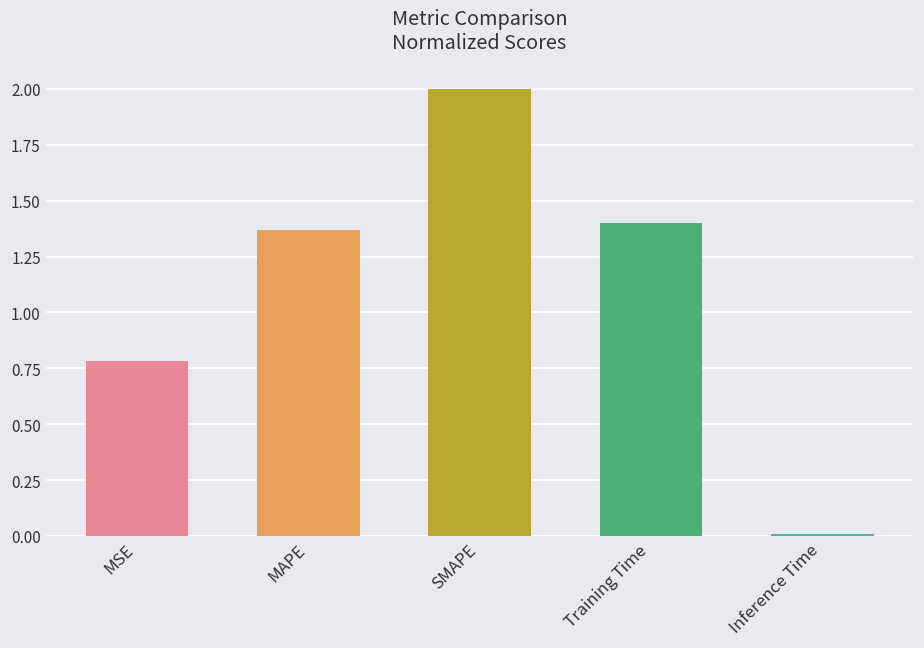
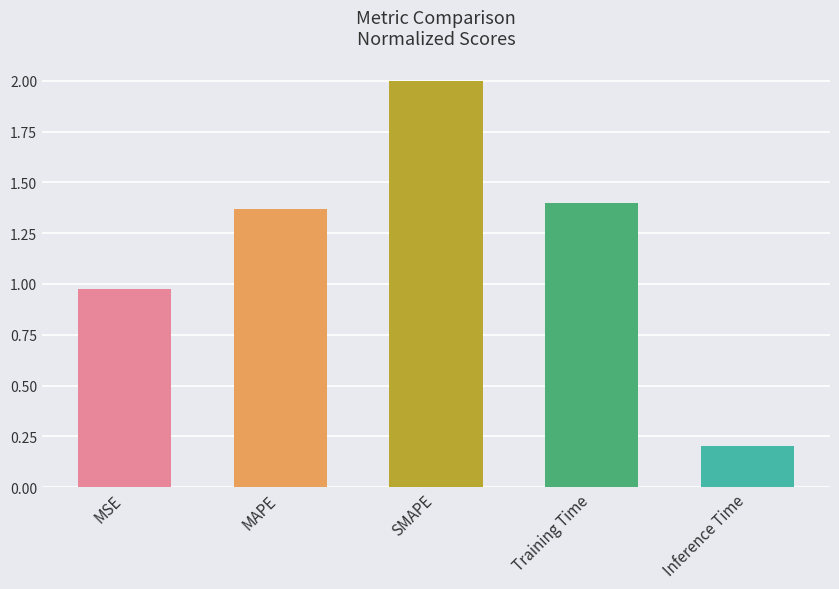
  {
-   "MSE": 0.78,
+   "MSE": 0.98,
    "MAPE": 1.37,
    "SMAPE": 2.00,
    "Training Time": 1.40,
-   "Inference Time": 0.01
+   "Inference Time": 0.20
  }
